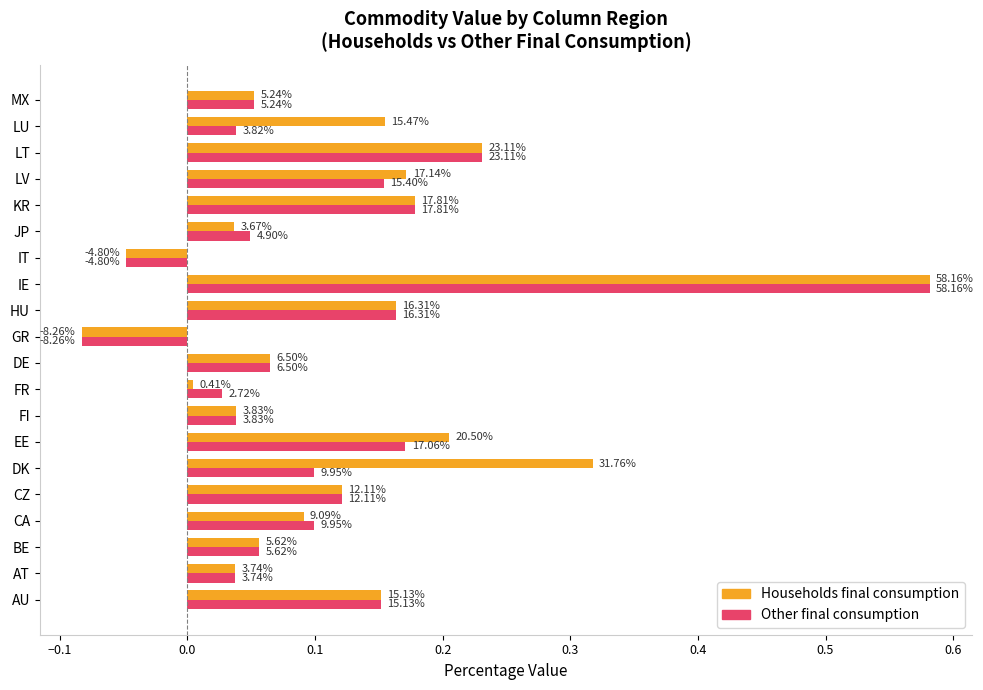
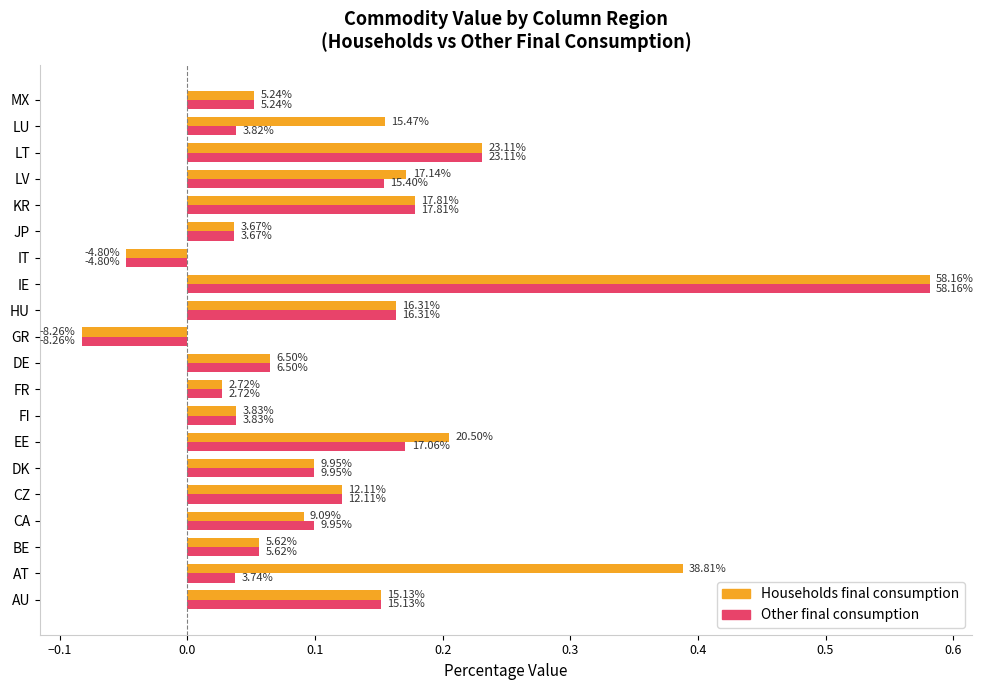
  {
    "Households final consumption": {
      "MX": "5.24%",
      "LU": "15.47%",
      "LT": "23.11%",
      "LV": "17.14%",
      "KR": "17.81%",
      "JP": "3.67%",
      "IT": "-4.80%",
      "IE": "58.16%",
      "HU": "16.31%",
      "GR": "-8.26%",
      "DE": "6.50%",
-     "FR": "0.41%",
+     "FR": "2.72%",
      "FI": "3.83%",
      "EE": "20.50%",
-     "DK": "31.76%",
+     "DK": "9.95%",
      "CZ": "12.11%",
      "CA": "9.09%",
      "BE": "5.62%",
-     "AT": "3.74%",
+     "AT": "38.81%",
      "AU": "15.13%"
    },
    "Other final consumption": {
      "MX": "5.24%",
      "LU": "3.82%",
      "LT": "23.11%",
      "LV": "15.40%",
      "KR": "17.81%",
-     "JP": "4.90%",
+     "JP": "3.67%",
      "IT": "-4.80%",
      "IE": "58.16%",
      "HU": "16.31%",
      "GR": "-8.26%",
      "DE": "6.50%",
      "FR": "2.72%",
      "FI": "3.83%",
      "EE": "17.06%",
      "DK": "9.95%",
      "CZ": "12.11%",
      "CA": "9.95%",
      "BE": "5.62%",
      "AT": "3.74%",
      "AU": "15.13%"
    }
  }
